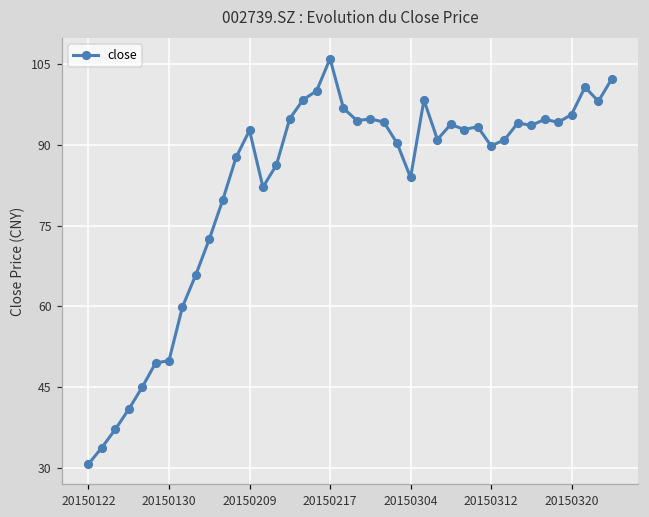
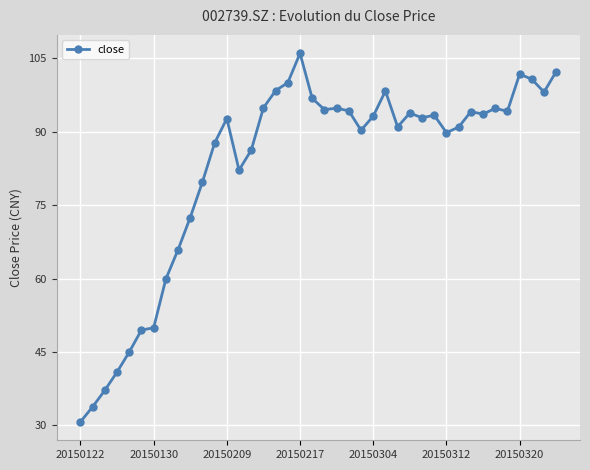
  {
    "20150122": 31,
    "20150130": 50,
    "20150209": 93,
    "20150217": 106,
-   "20150304": 84,
+   "20150304": 93,
    "20150312": 90,
-   "20150320": 96
+   "20150320": 102
  }
